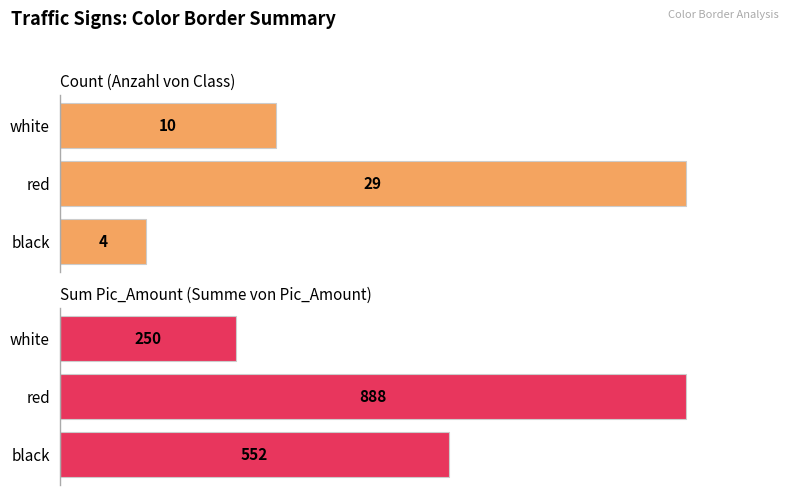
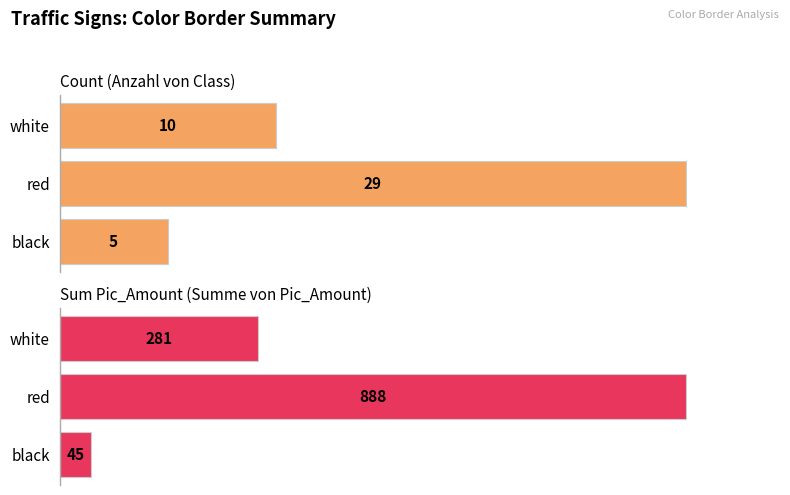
  {
    "Count (Anzahl von Class)": {
      "white": 10,
      "red": 29,
-     "black": 4
+     "black": 5
    },
    "Sum Pic_Amount (Summe von Pic_Amount)": {
-     "white": 250,
+     "white": 281,
      "red": 888,
-     "black": 552
+     "black": 45
    }
  }
